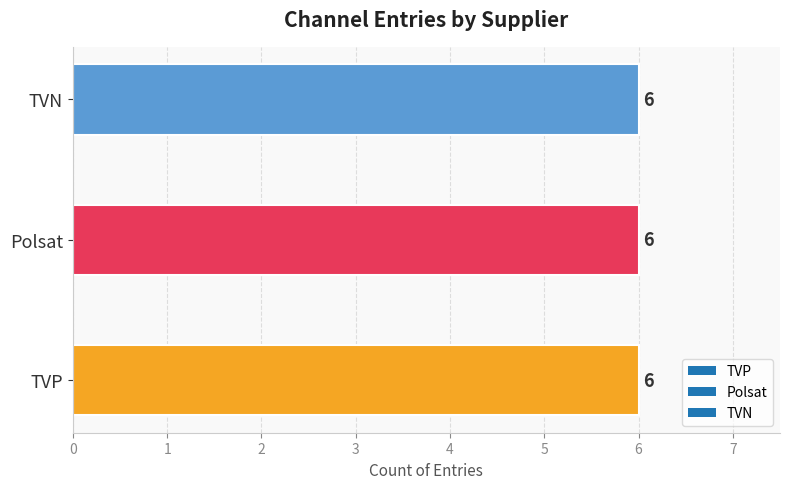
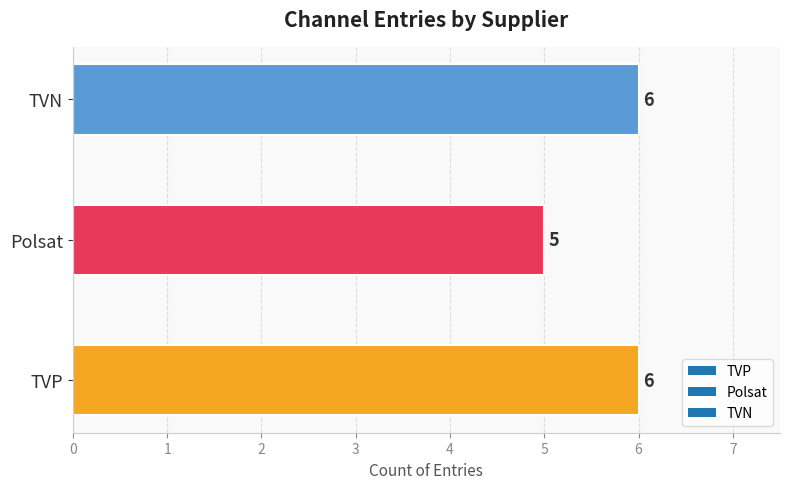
  {
    "TVN": 6,
-   "Polsat": 6,
+   "Polsat": 5,
    "TVP": 6
  }
